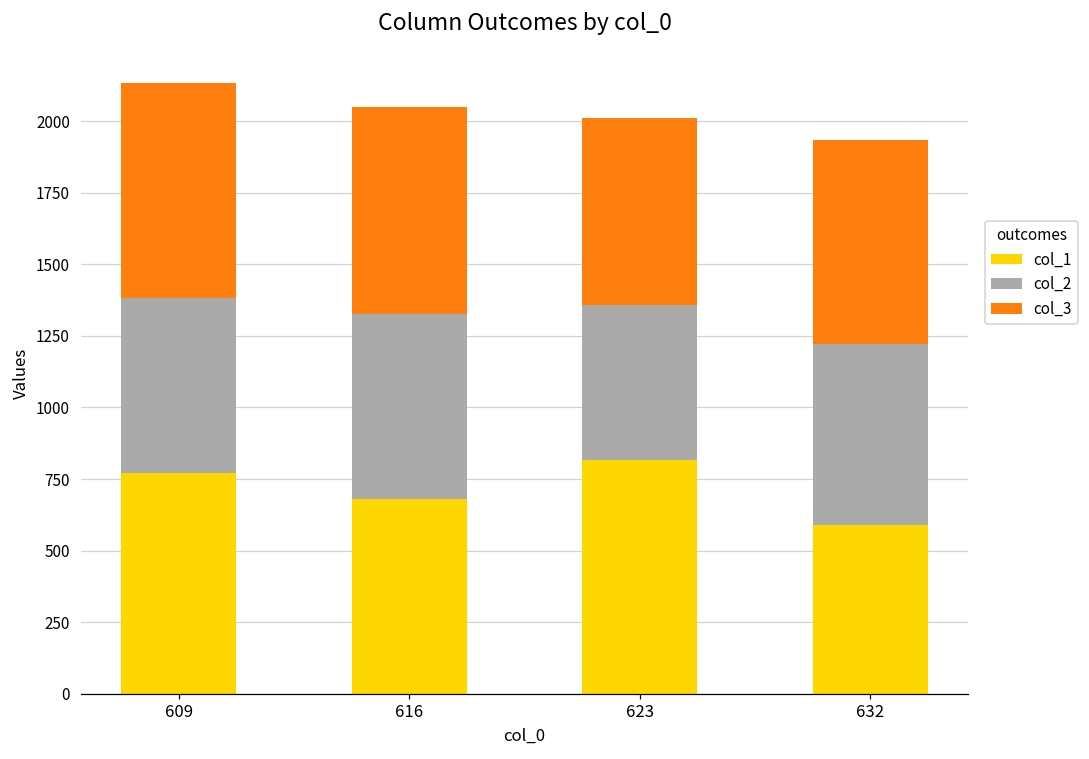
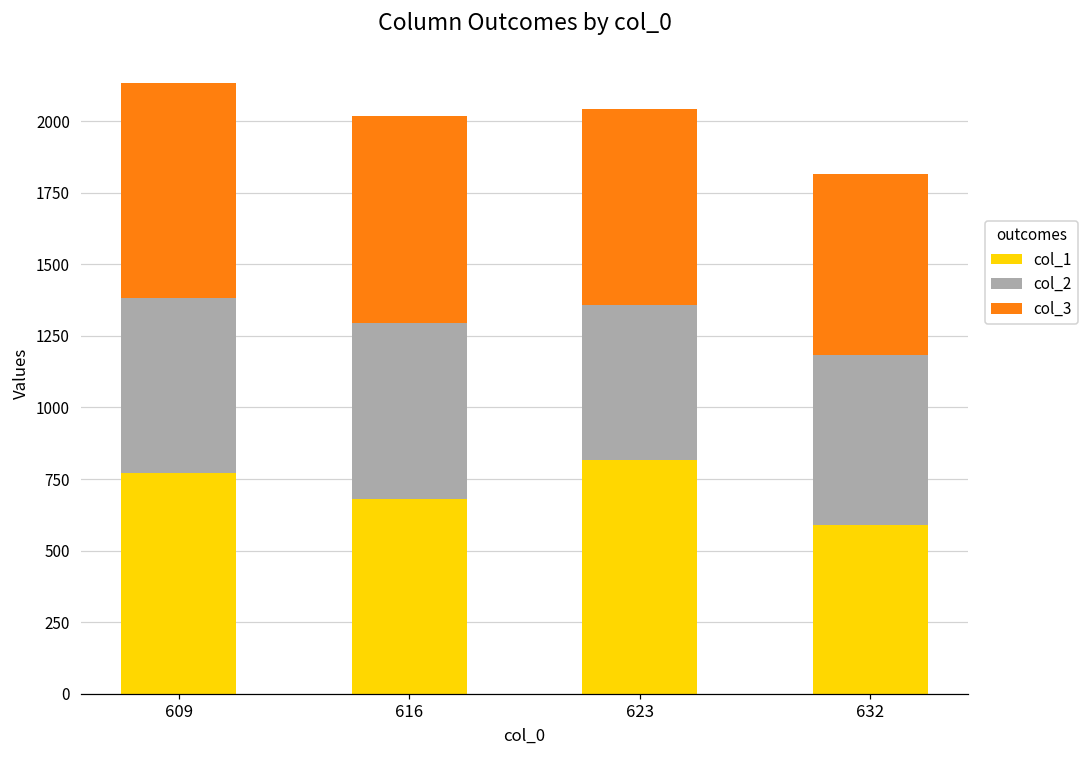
  {
    "col_1": {
      "609": 770,
      "616": 680,
      "623": 820,
      "632": 590
    },
    "col_2": {
      "609": 610,
-     "616": 650,
+     "616": 620,
      "623": 540,
-     "632": 630
+     "632": 590
    },
    "col_3": {
      "609": 750,
      "616": 720,
-     "623": 650,
-     "632": 710
+     "623": 690,
+     "632": 630
    }
  }
